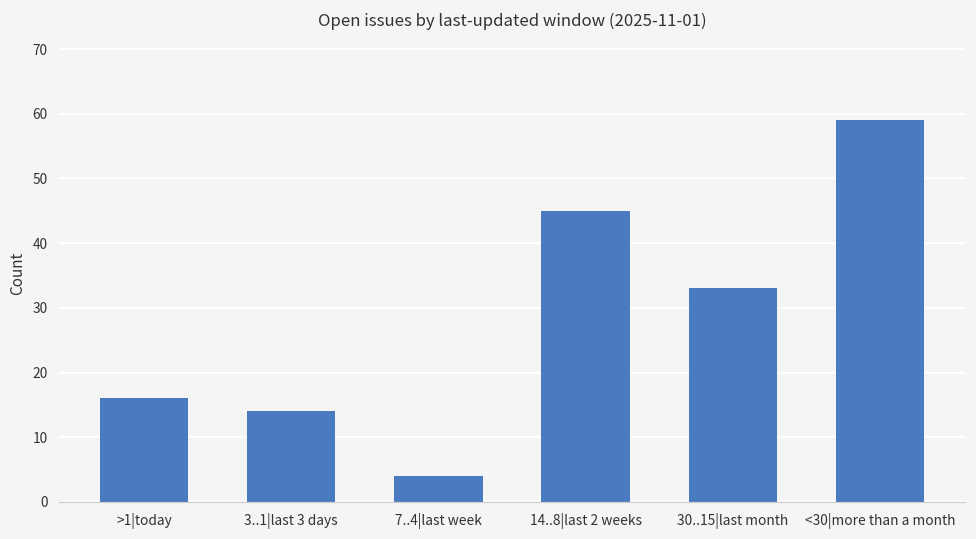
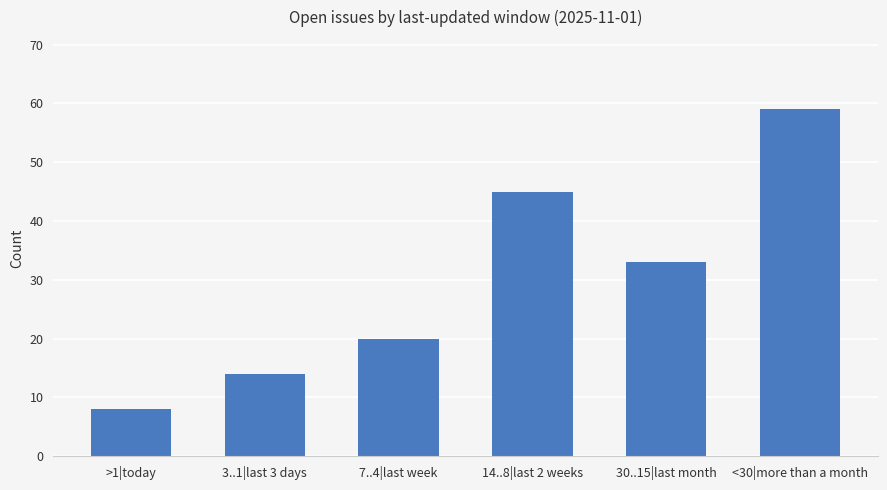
  {
-   ">1|today": 16,
+   ">1|today": 8,
    "3..1|last 3 days": 14,
-   "7..4|last week": 4,
+   "7..4|last week": 20,
    "14..8|last 2 weeks": 45,
    "30..15|last month": 33,
    "<30|more than a month": 59
  }
